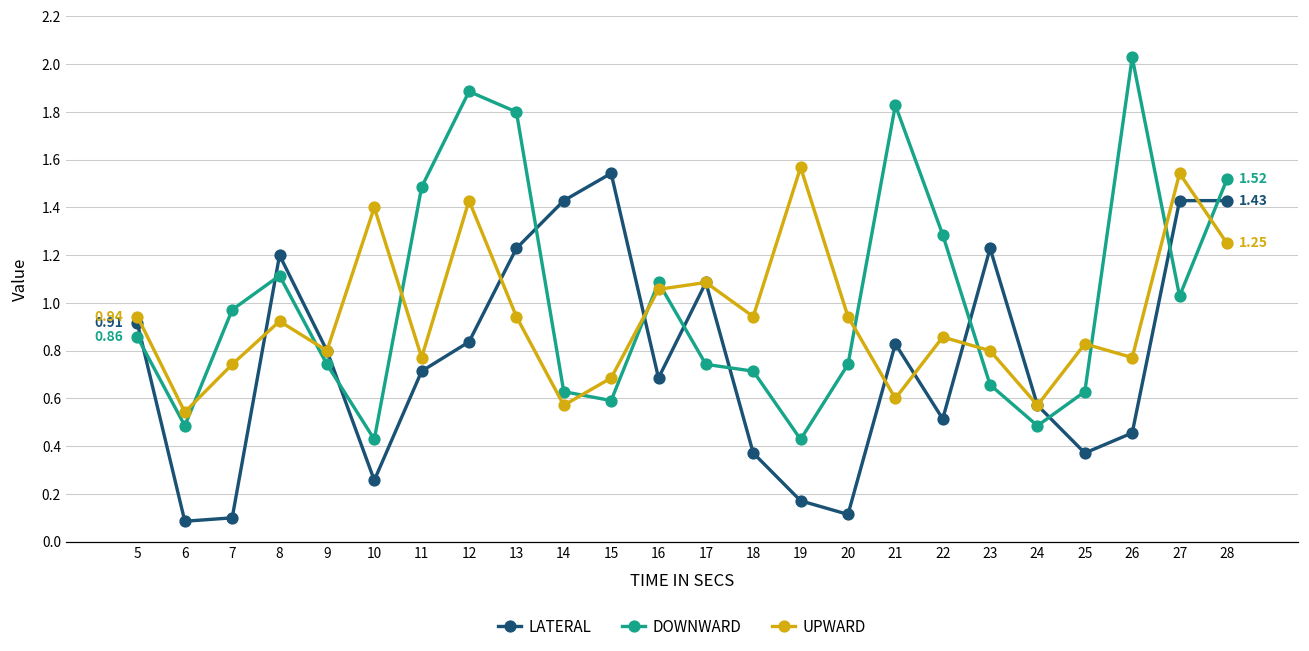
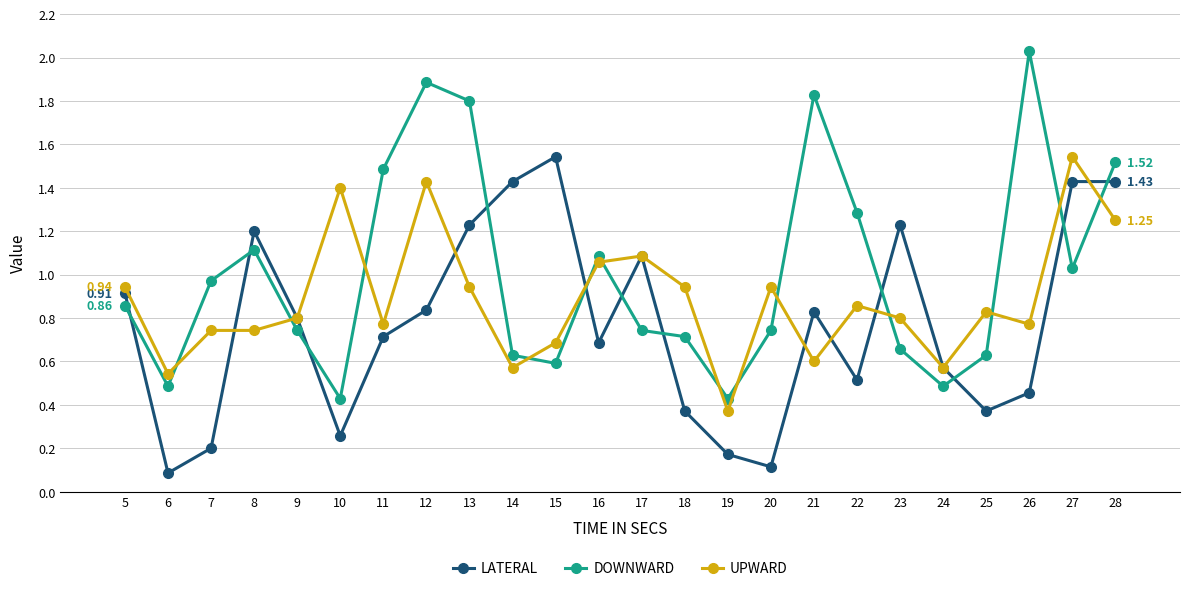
  {
    "LATERAL": {
      "6": 0.09,
-     "7": 0.1,
+     "7": 0.2,
      "8": 1.2,
      "10": 0.26,
      "11": 0.71,
      "12": 0.84,
      "13": 1.23,
      "14": 1.43,
      "15": 1.54,
      "16": 0.69,
      "18": 0.37,
      "19": 0.17,
      "20": 0.11,
      "21": 0.83,
      "22": 0.51,
      "23": 1.23,
      "25": 0.37,
      "26": 0.46,
      "27": 1.43
    },
    "DOWNWARD": {
      "5": 0.86,
      "28": 1.52
    },
    "UPWARD": {
      "6": 0.54,
      "7": 0.74,
-     "8": 0.92,
+     "8": 0.74,
      "10": 1.40,
      "11": 0.77,
      "12": 1.43,
      "13": 0.94,
      "14": 0.57,
      "15": 0.69,
      "16": 1.06,
      "18": 0.94,
-     "19": 1.57,
+     "19": 0.37,
      "20": 0.94,
      "21": 0.60,
      "22": 0.86,
      "23": 0.80,
      "25": 0.83,
      "26": 0.77,
      "27": 1.54
    }
  }
